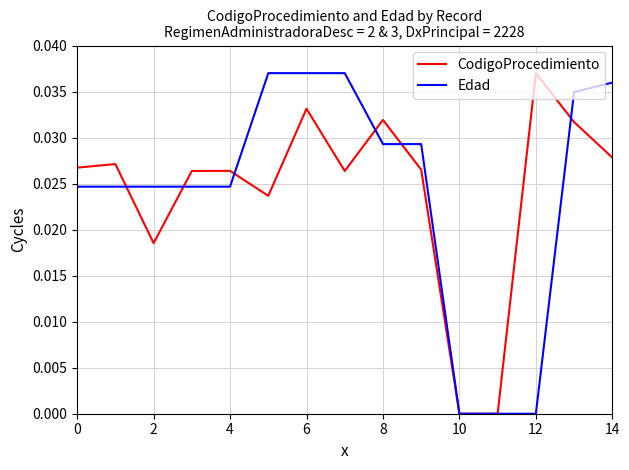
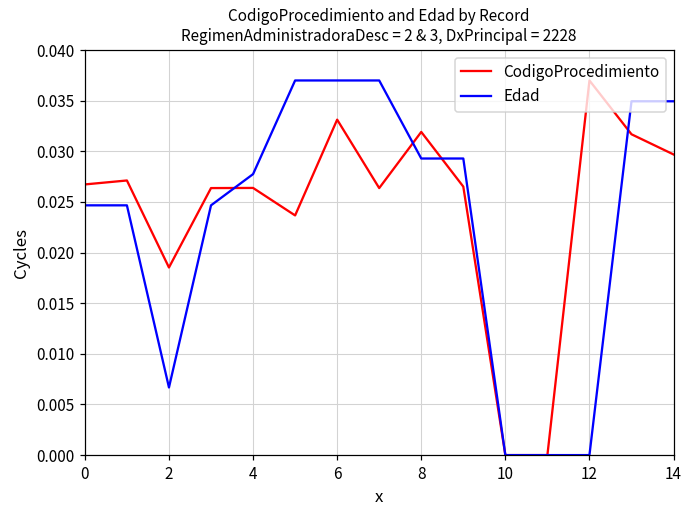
  {
    "CodigoProcedimiento": {
      "0": 0.027,
      "2": 0.019,
      "4": 0.026,
      "6": 0.033,
      "8": 0.032,
-     "14": 0.028
+     "14": 0.030
    },
    "Edad": {
      "0": 0.025,
-     "2": 0.025,
-     "4": 0.025,
+     "2": 0.007,
+     "4": 0.028,
      "6": 0.037,
      "8": 0.029,
      "12": 0.000,
-     "14": 0.036
+     "14": 0.035
    }
  }
